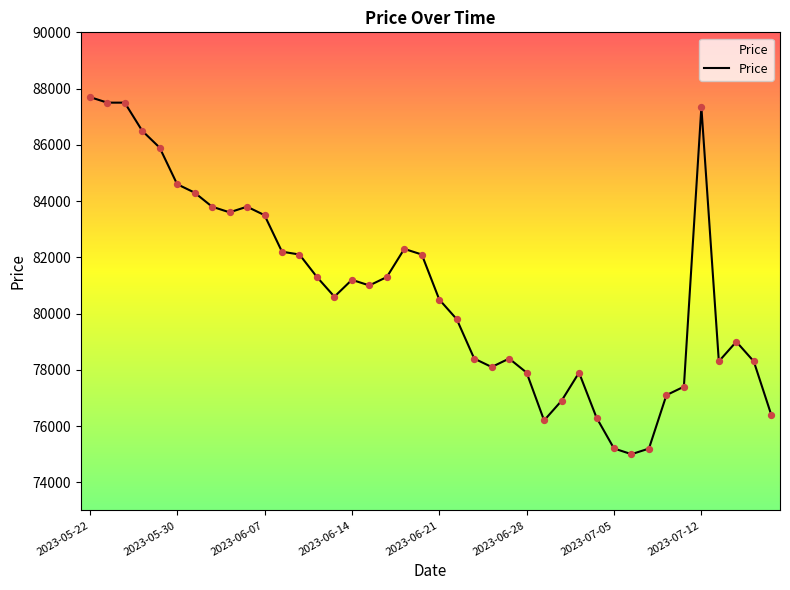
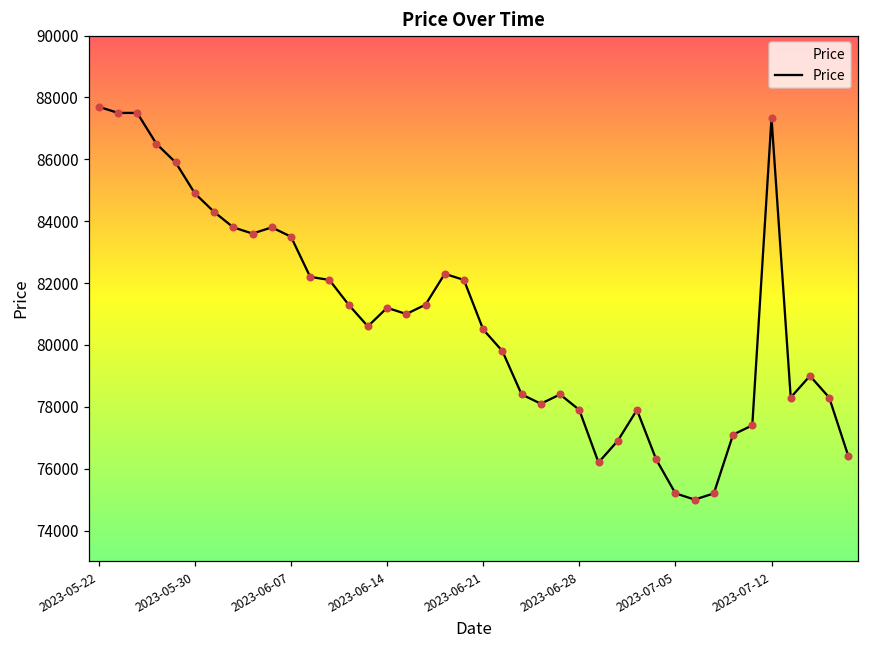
  {
    "2023-05-22": 87700,
-   "2023-05-30": 84600,
+   "2023-05-30": 84900,
    "2023-06-07": 83500,
    "2023-06-14": 81200,
    "2023-06-21": 80500,
    "2023-06-28": 77900,
    "2023-07-05": 75200,
    "2023-07-12": 87300
  }
